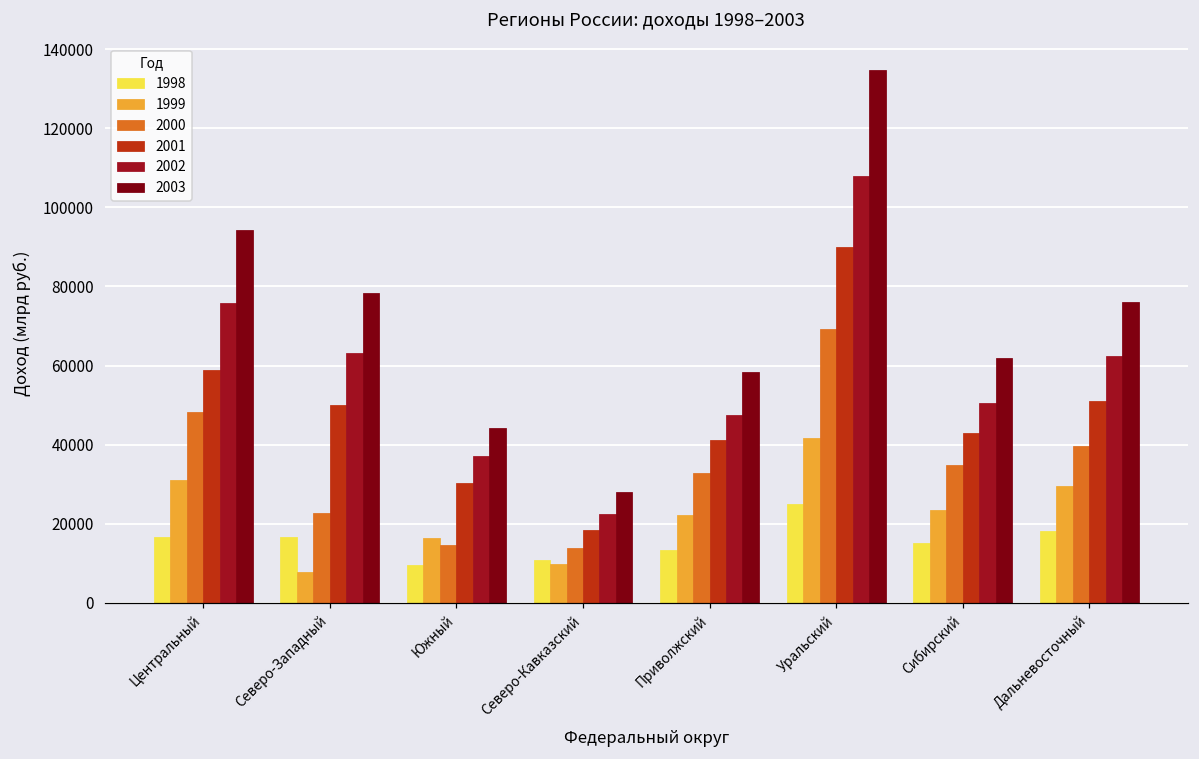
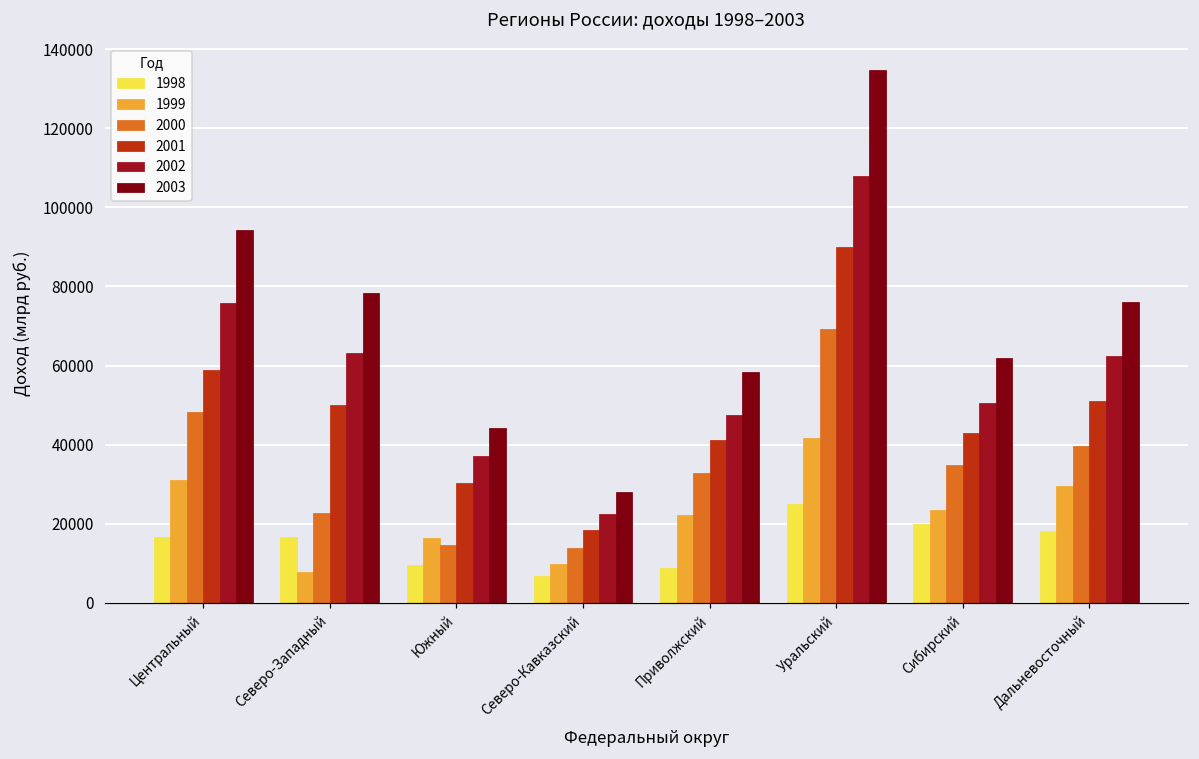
  {
    "1998": {
      "Центральный": 17000,
      "Северо-Западный": 17000,
      "Южный": 10000,
-     "Северо-Кавказский": 11000,
-     "Приволжский": 13000,
+     "Северо-Кавказский": 7000,
+     "Приволжский": 9000,
      "Уральский": 25000,
-     "Сибирский": 15000,
+     "Сибирский": 20000,
      "Дальневосточный": 18000
    },
    "1999": {
      "Центральный": 31000,
      "Северо-Западный": 8000,
      "Южный": 16000,
      "Северо-Кавказский": 10000,
      "Приволжский": 22000,
      "Уральский": 42000,
      "Сибирский": 23000,
      "Дальневосточный": 30000
    },
    "2000": {
      "Центральный": 48000,
      "Северо-Западный": 23000,
      "Южный": 15000,
      "Северо-Кавказский": 14000,
      "Приволжский": 33000,
      "Уральский": 69000,
      "Сибирский": 35000,
      "Дальневосточный": 40000
    }
  }
